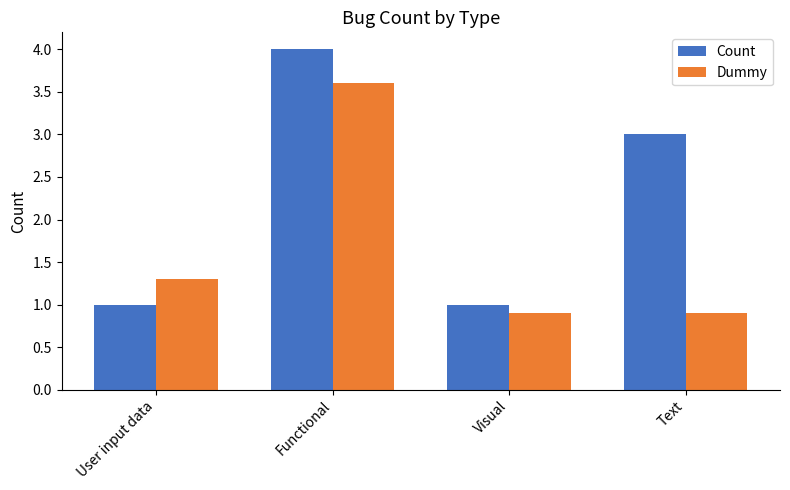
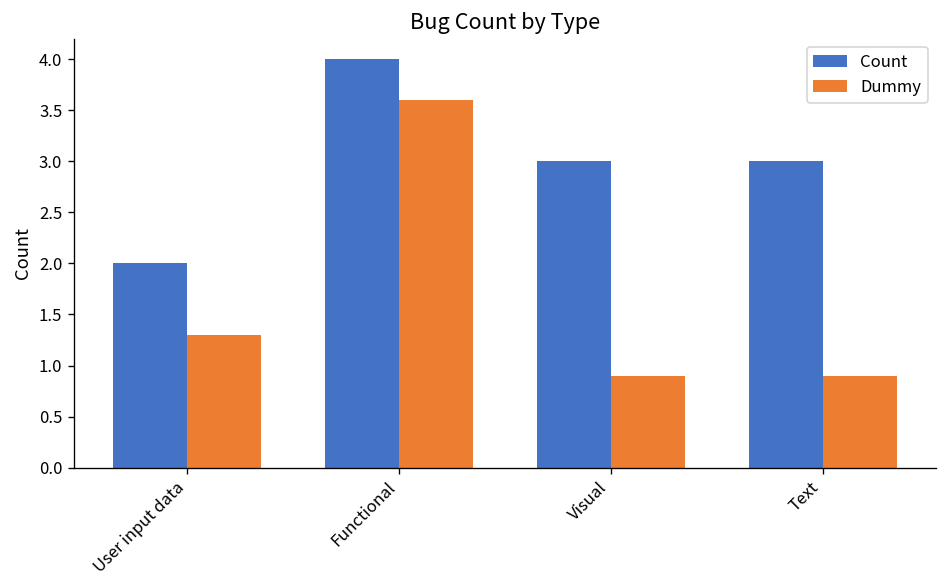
  {
    "Count": {
-     "User input data": 1,
+     "User input data": 2,
      "Functional": 4,
-     "Visual": 1,
+     "Visual": 3,
      "Text": 3
    },
    "Dummy": {
      "User input data": 1.3,
      "Functional": 3.6,
      "Visual": 0.9,
      "Text": 0.9
    }
  }
